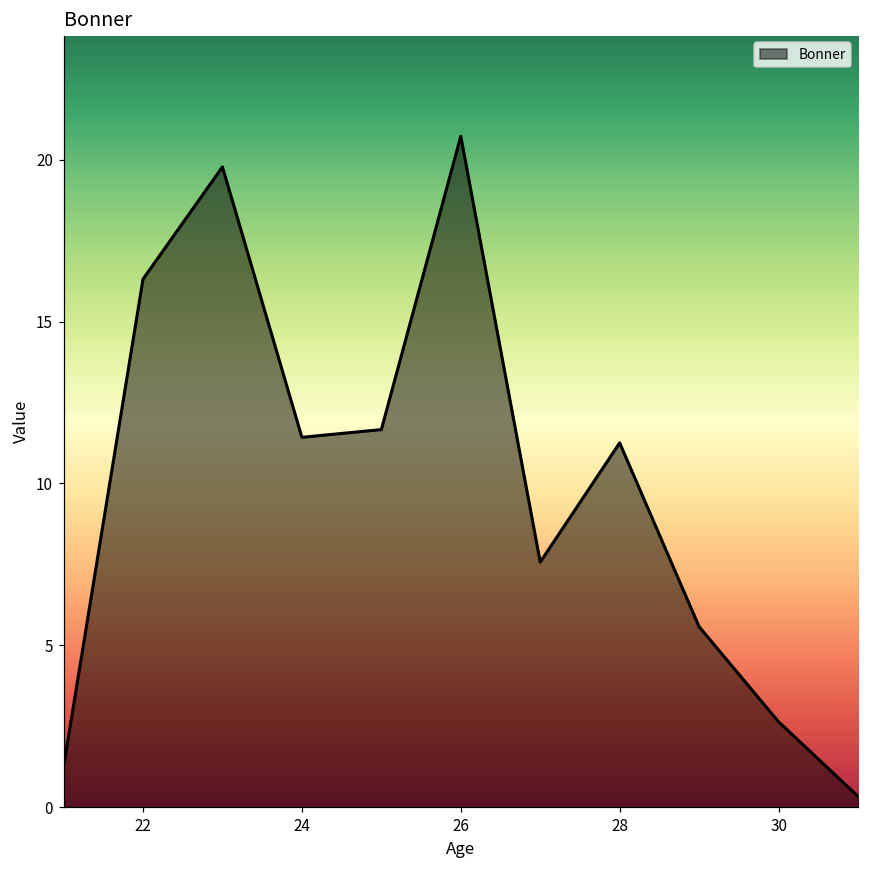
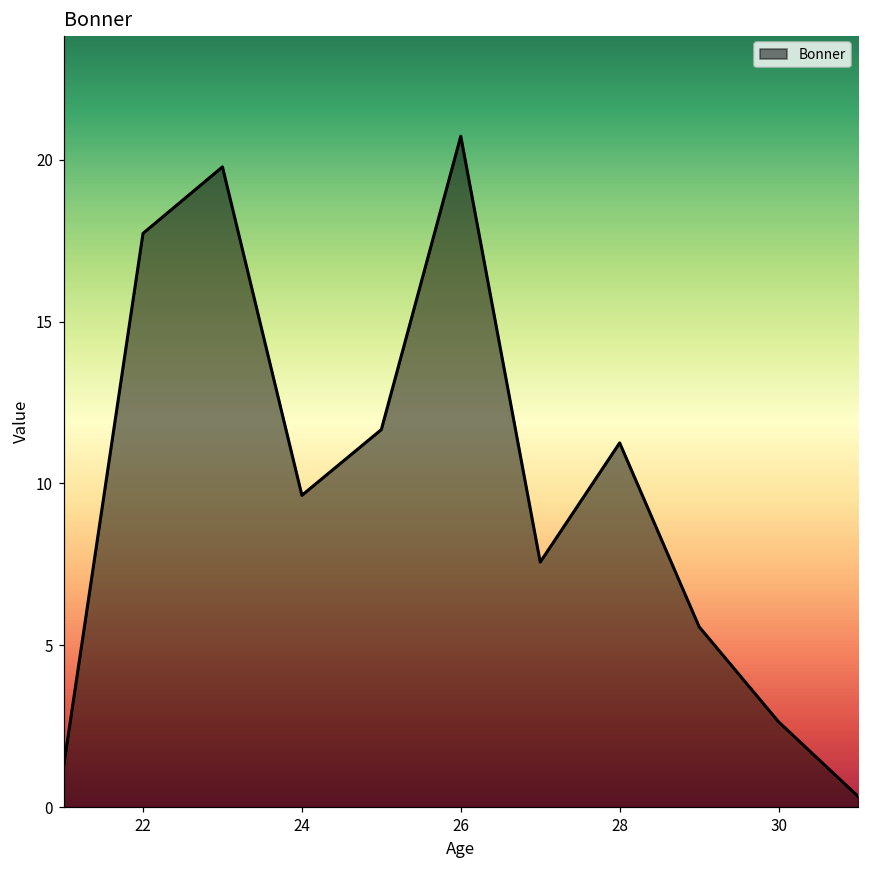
  {
-   "22": 16.3,
-   "24": 11.4,
+   "22": 17.7,
+   "24": 9.6,
    "26": 20.7,
    "28": 11.3,
    "30": 2.6
  }
